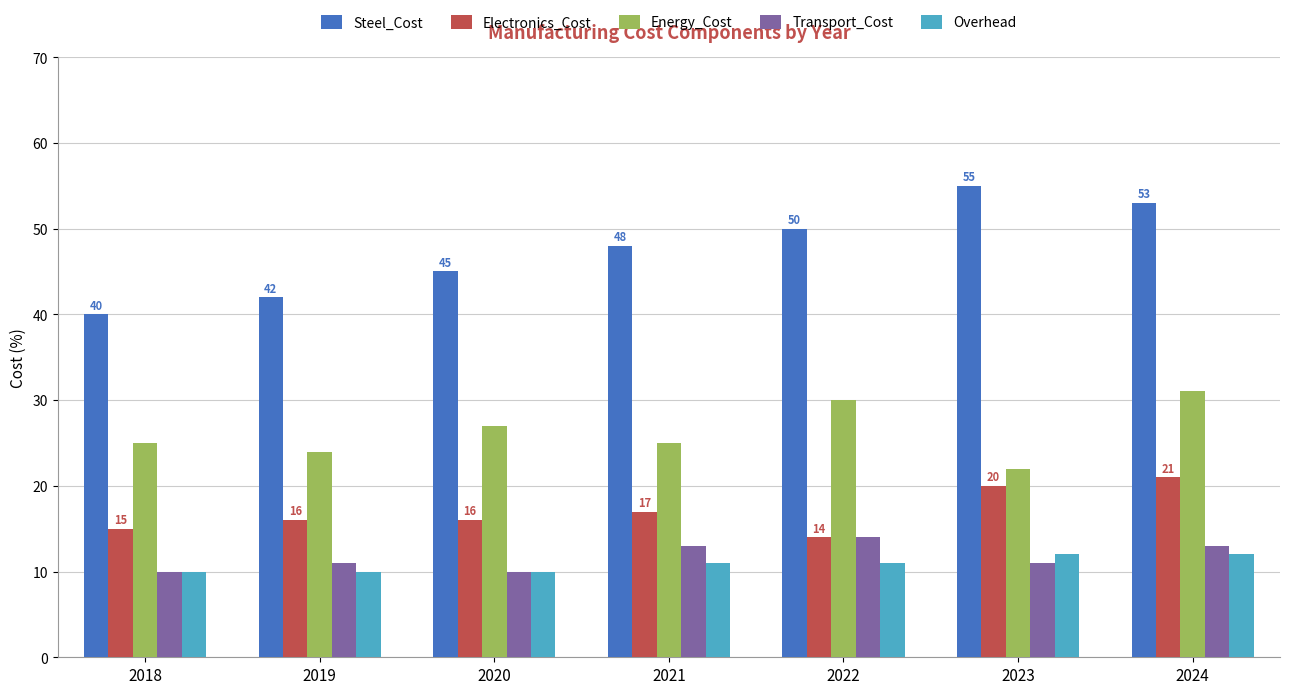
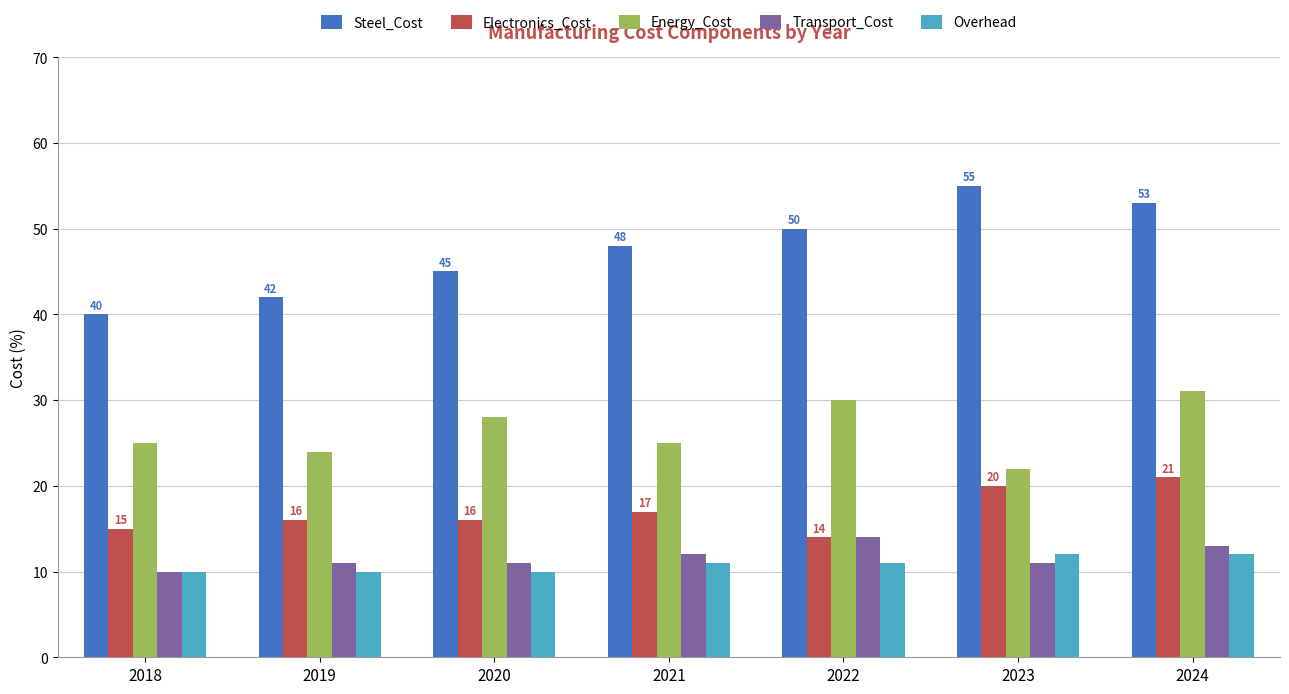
  {
    "Electronics_Cost": {
      "2018": 15,
      "2019": 16,
      "2020": 16,
      "2021": 17,
      "2022": 14,
      "2023": 20,
      "2024": 21
    },
    "Energy_Cost": {
      "2018": 25,
      "2019": 24,
-     "2020": 27,
+     "2020": 28,
      "2021": 25,
      "2022": 30,
      "2023": 22,
      "2024": 31
    },
    "Transport_Cost": {
      "2018": 10,
      "2019": 11,
-     "2020": 10,
-     "2021": 13,
+     "2020": 11,
+     "2021": 12,
      "2022": 14,
      "2023": 11,
      "2024": 13
    }
  }
